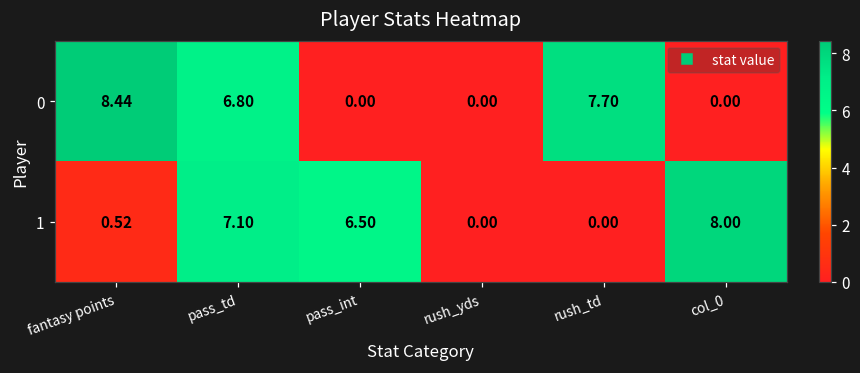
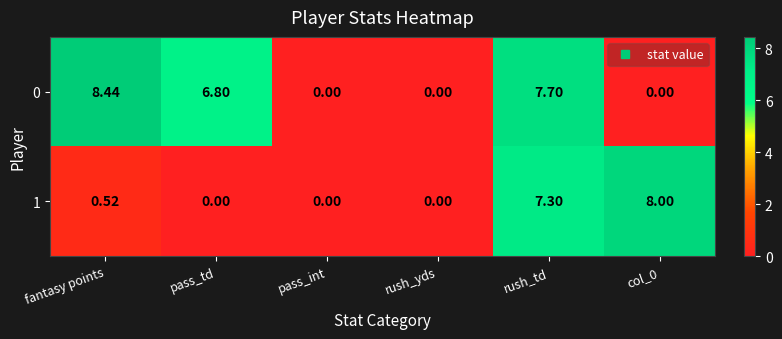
  {
    "0": {
      "fantasy points": 8.44,
      "pass_td": 6.80,
      "pass_int": 0.00,
      "rush_yds": 0.00,
      "rush_td": 7.70,
      "col_0": 0.00
    },
    "1": {
      "fantasy points": 0.52,
-     "pass_td": 7.10,
-     "pass_int": 6.50,
+     "pass_td": 0.00,
+     "pass_int": 0.00,
      "rush_yds": 0.00,
-     "rush_td": 0.00,
+     "rush_td": 7.30,
      "col_0": 8.00
    }
  }
